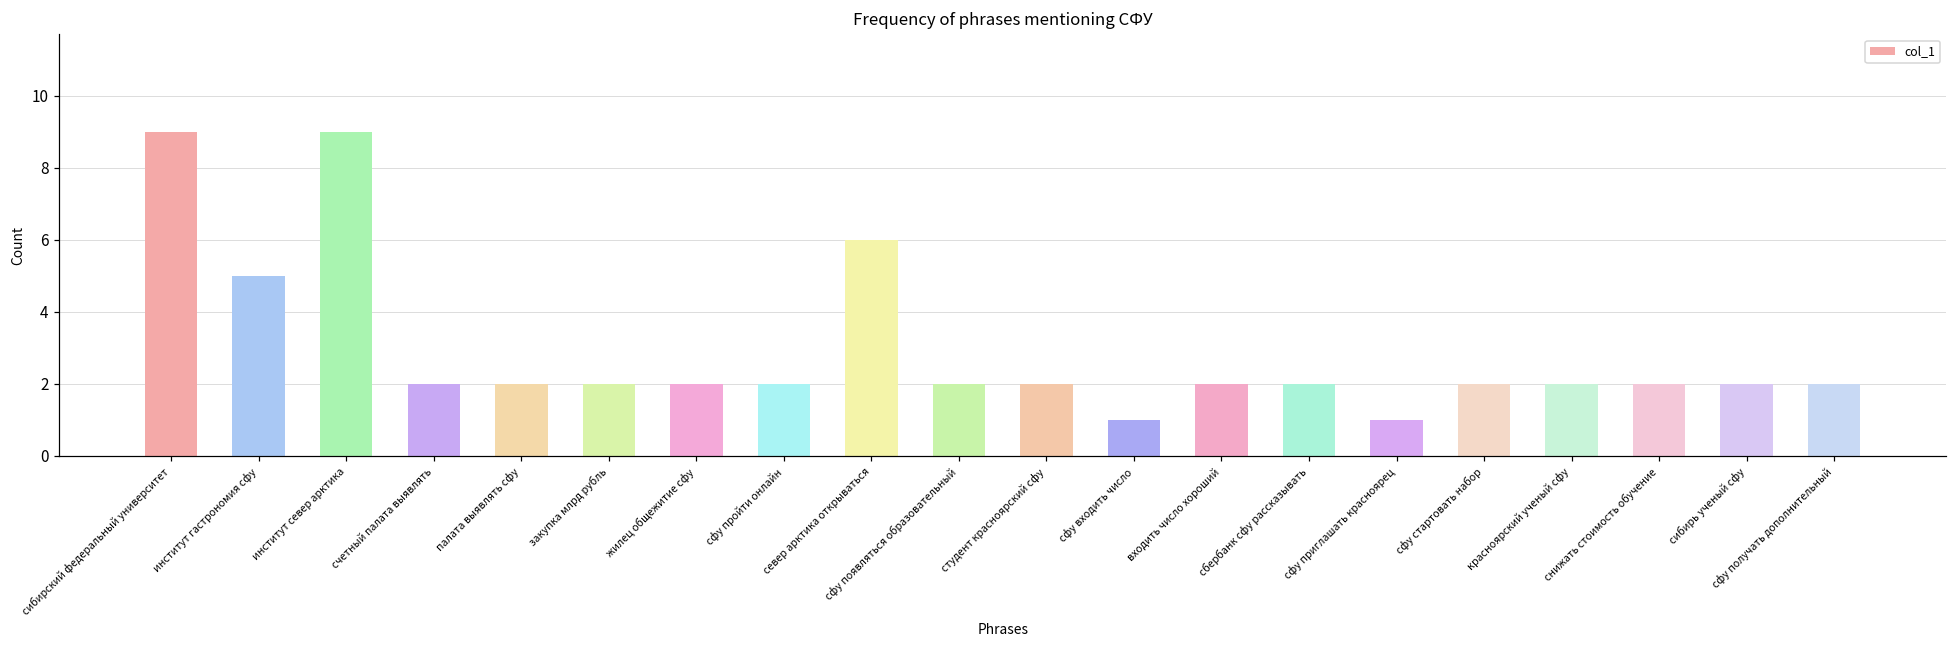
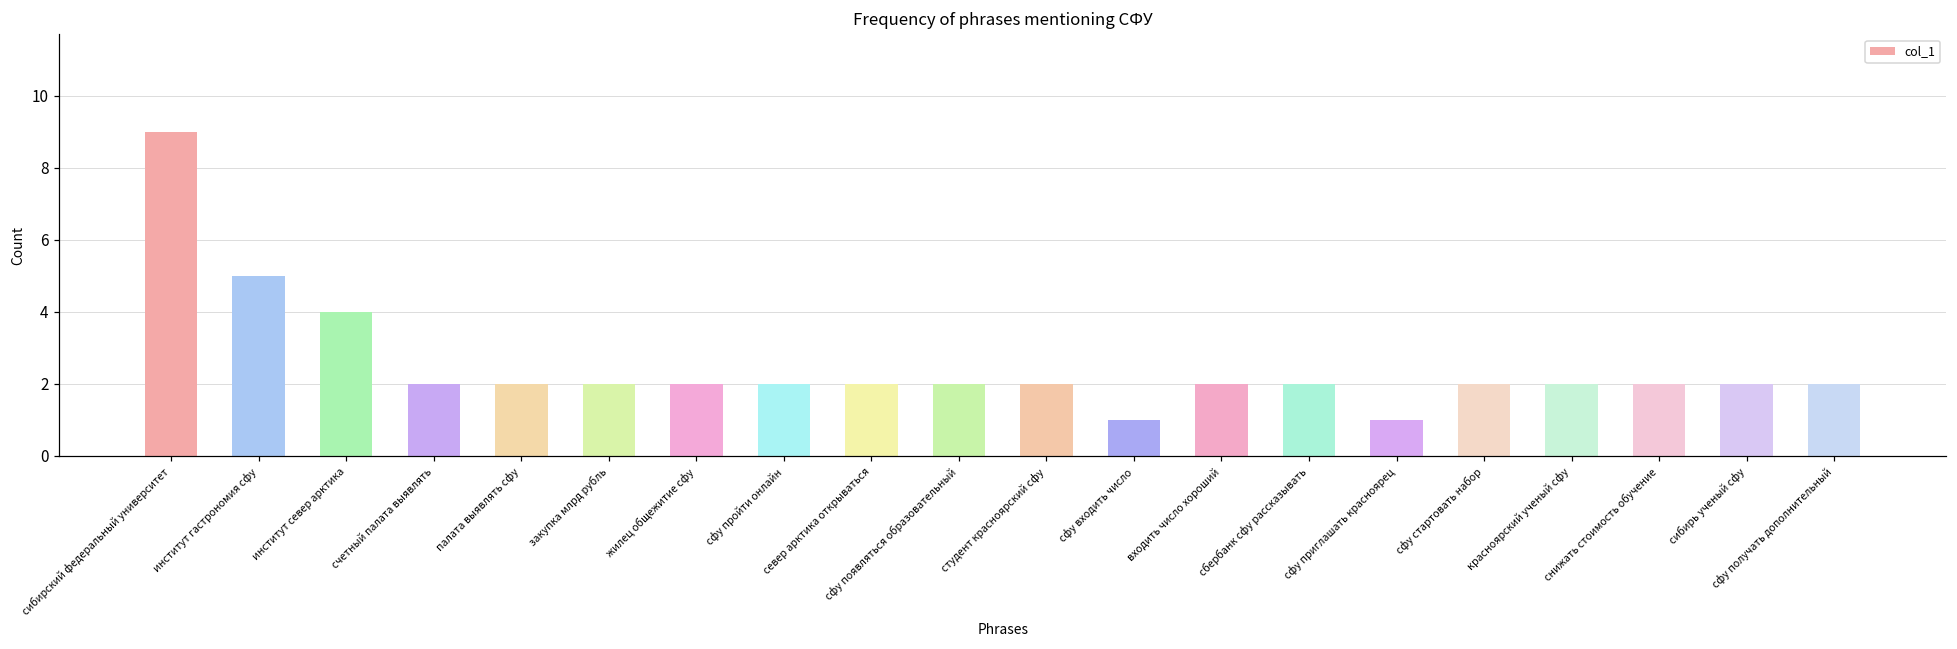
  {
    "сибирский федеральный университет": 9,
    "институт гастрономия сфу": 5,
-   "институт север арктика": 9,
+   "институт север арктика": 4,
    "счетный палата выявлять": 2,
    "палата выявлять сфу": 2,
    "закупка млрд рубль": 2,
    "жилец общежитие сфу": 2,
    "сфу пройти онлайн": 2,
-   "север арктика открываться": 6,
+   "север арктика открываться": 2,
    "сфу появляться образовательный": 2,
    "студент красноярский сфу": 2,
    "сфу входить число": 1,
    "входить число хороший": 2,
    "сбербанк сфу рассказывать": 2,
    "сфу приглашать красноярец": 1,
    "сфу стартовать набор": 2,
    "красноярский ученый сфу": 2,
    "снижать стоимость обучение": 2,
    "сибирь ученый сфу": 2,
    "сфу получать дополнительный": 2
  }
